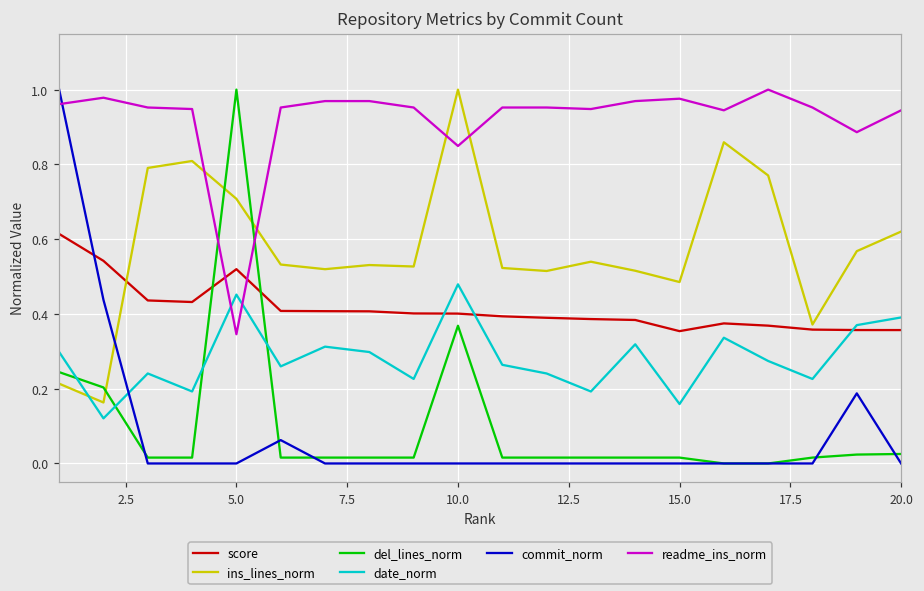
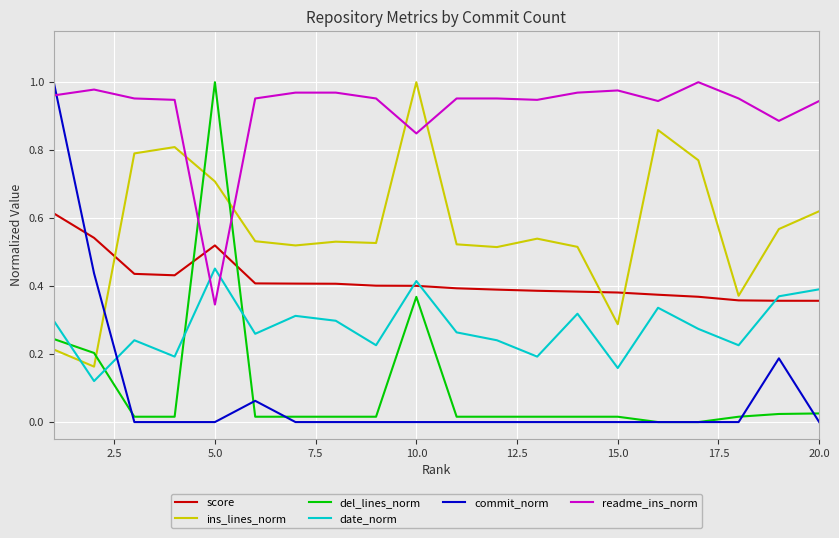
  {
    "score": {
      "5.0": 0.52,
      "10.0": 0.40,
-     "15.0": 0.35,
+     "15.0": 0.38,
      "20.0": 0.36
    },
    "ins_lines_norm": {
      "5.0": 0.71,
      "10.0": 1.00,
-     "15.0": 0.49,
+     "15.0": 0.29,
      "20.0": 0.62
    },
    "del_lines_norm": {
      "5.0": 1.00,
      "10.0": 0.37,
      "15.0": 0.02,
      "20.0": 0.03
    },
    "date_norm": {
      "5.0": 0.45,
-     "10.0": 0.48,
+     "10.0": 0.41,
      "15.0": 0.16,
      "20.0": 0.39
    },
    "commit_norm": {
      "5.0": 0.00,
      "10.0": 0.00,
      "15.0": 0.00,
      "20.0": 0.00
    },
    "readme_ins_norm": {
      "5.0": 0.35,
      "10.0": 0.85,
      "15.0": 0.98,
      "20.0": 0.94
    }
  }
